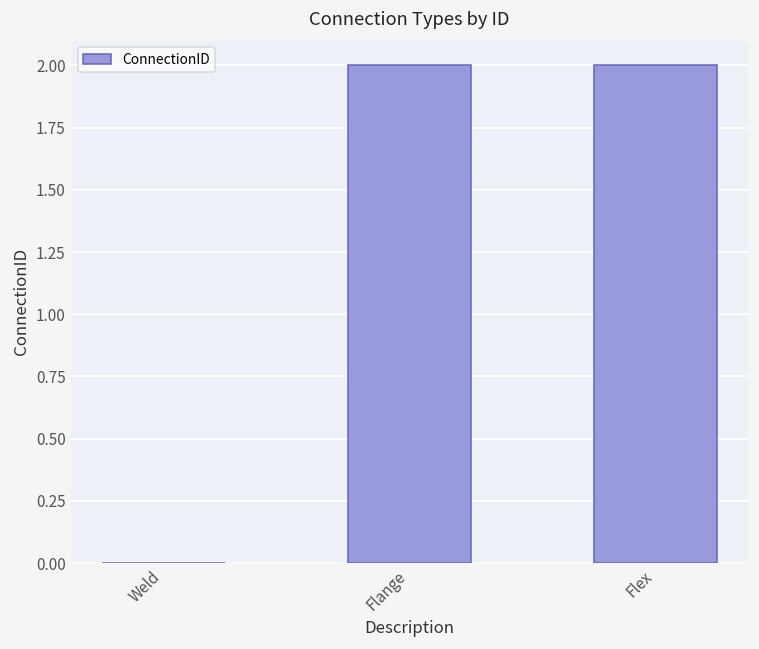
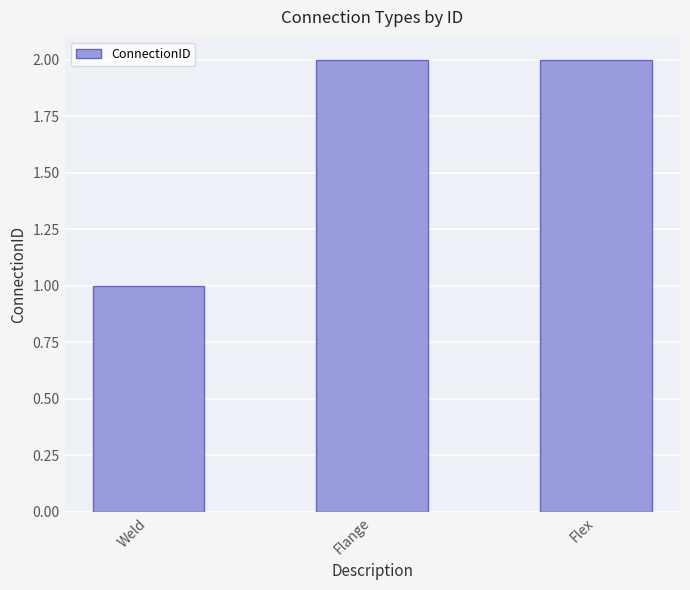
  {
-   "Weld": 0,
+   "Weld": 1,
    "Flange": 2,
    "Flex": 2
  }
